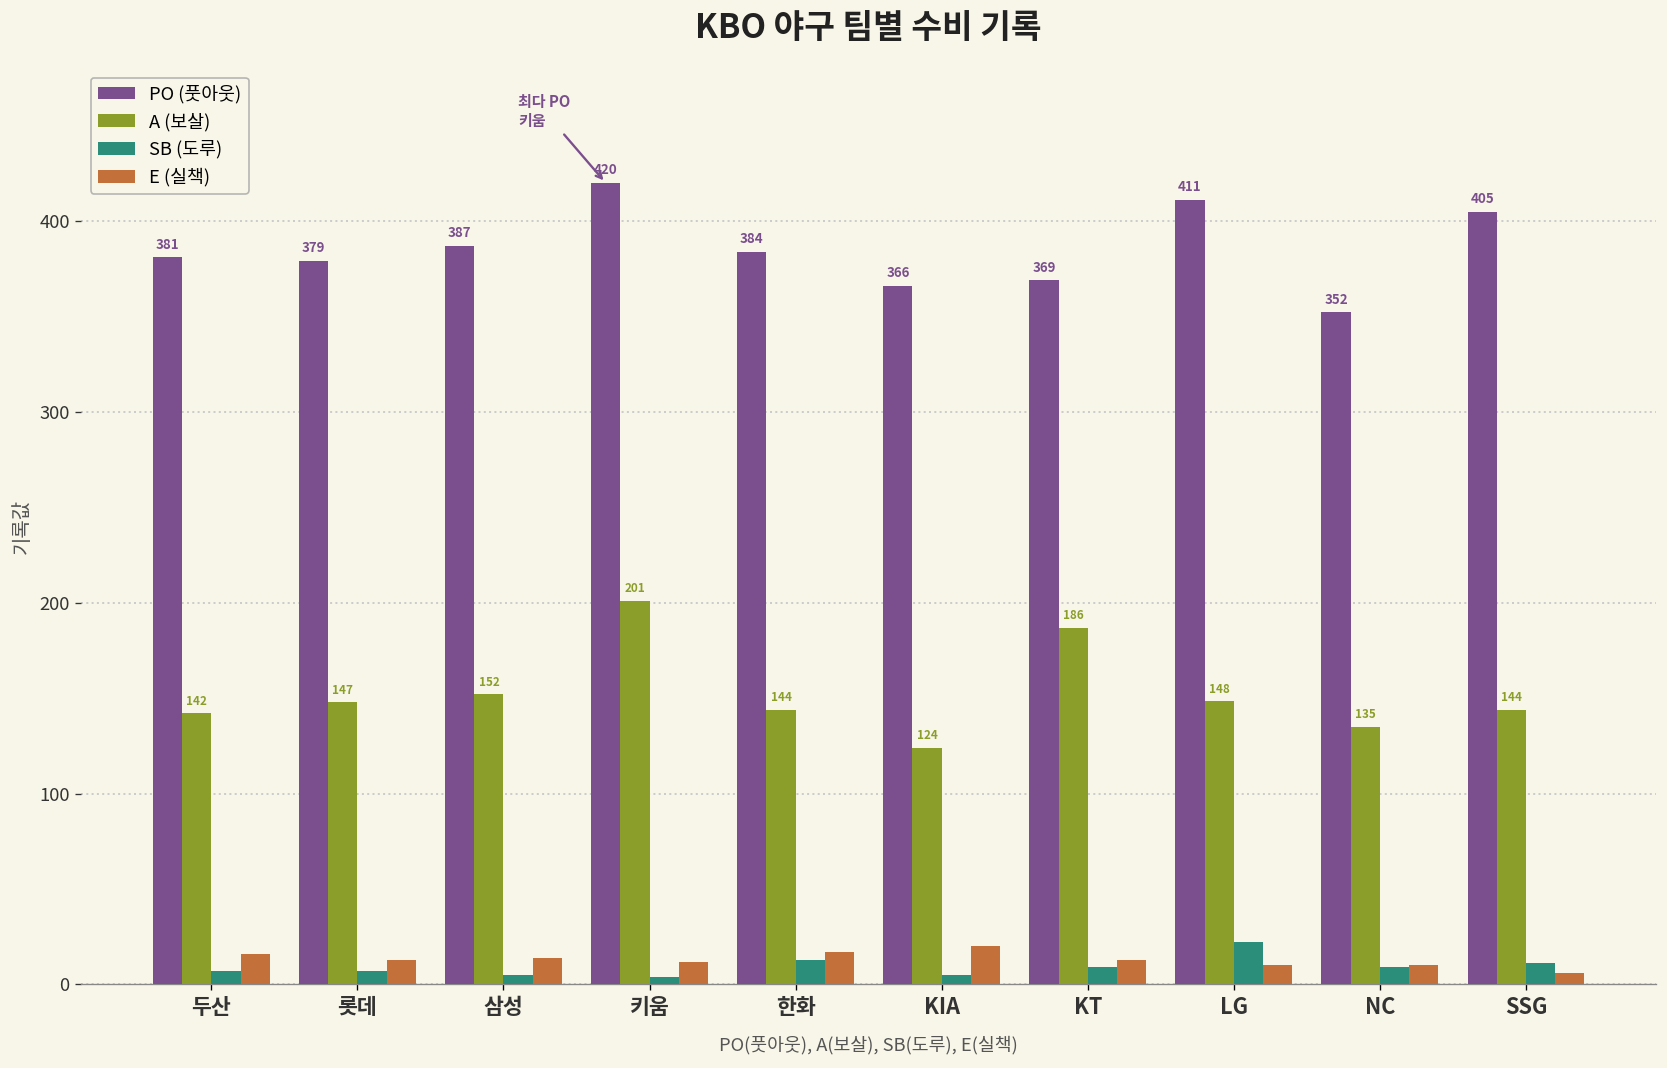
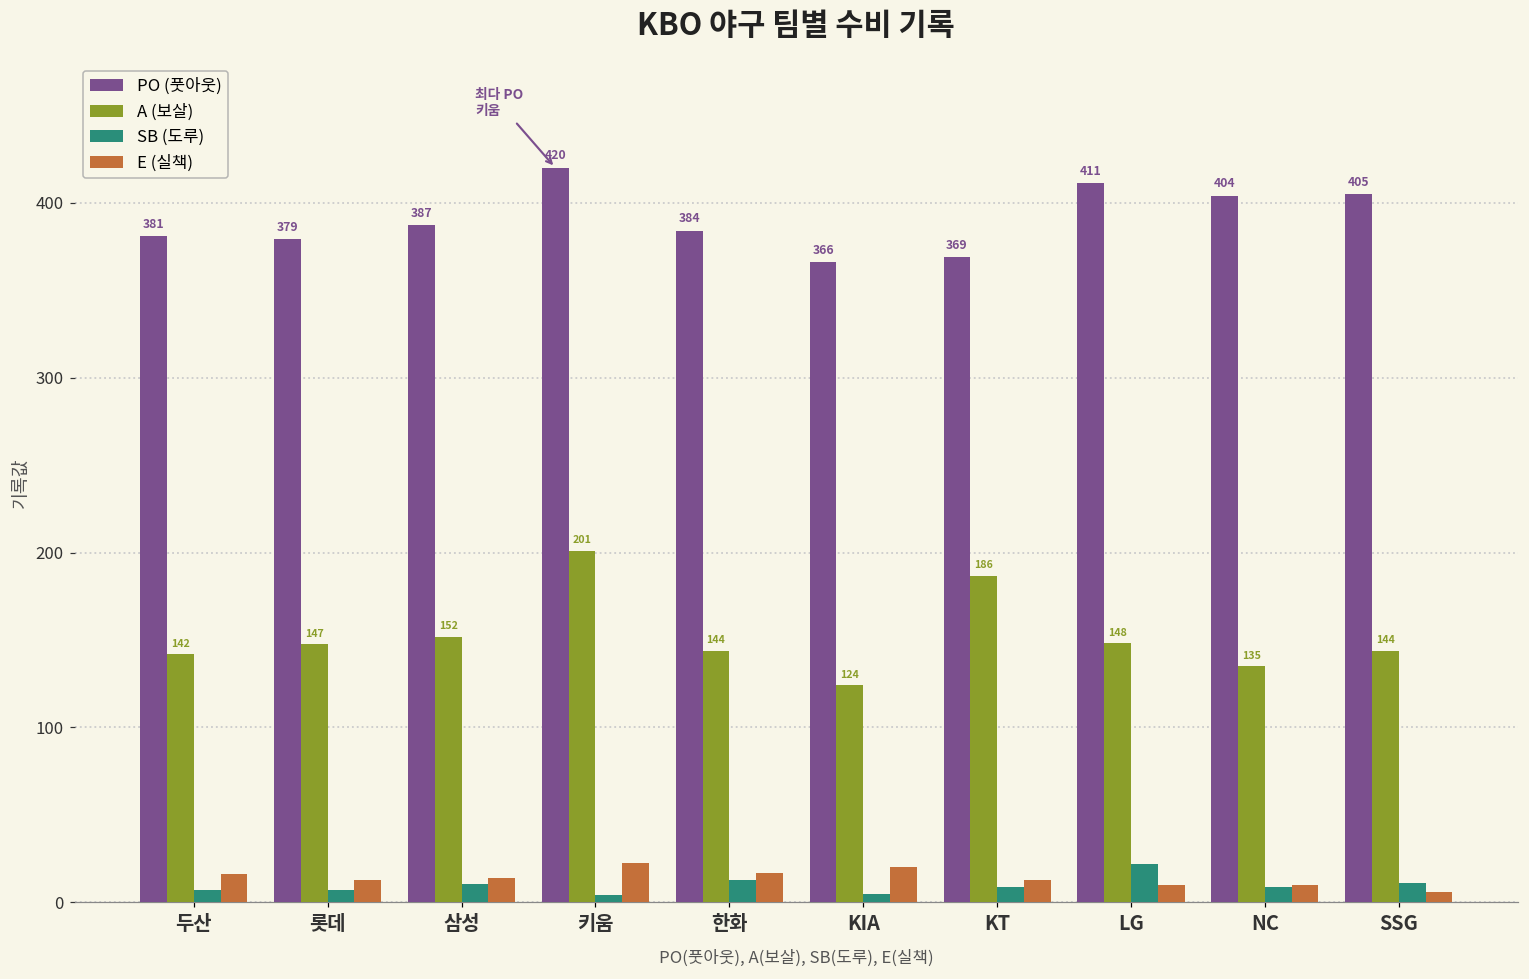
  {
    "PO (풋아웃)": {
      "두산": 381,
      "롯데": 379,
      "삼성": 387,
      "한화": 384,
      "KIA": 366,
      "KT": 369,
      "LG": 411,
-     "NC": 352,
+     "NC": 404,
      "SSG": 405
    },
    "A (보살)": {
      "두산": 142,
      "삼성": 152,
      "키움": 201,
      "한화": 144,
      "KIA": 124,
      "LG": 148,
      "NC": 135,
      "SSG": 144
    },
    "SB (도루)": {
      "두산": 7,
      "롯데": 7,
-     "삼성": 5,
+     "삼성": 11,
      "키움": 4,
      "한화": 13,
      "KIA": 5,
      "KT": 9,
      "LG": 22,
      "NC": 9,
      "SSG": 11
    },
    "E (실책)": {
      "두산": 16,
      "롯데": 13,
      "삼성": 14,
-     "키움": 12,
+     "키움": 22,
      "한화": 17,
      "KIA": 20,
      "KT": 13,
      "LG": 10,
      "NC": 10,
      "SSG": 6
    }
  }
